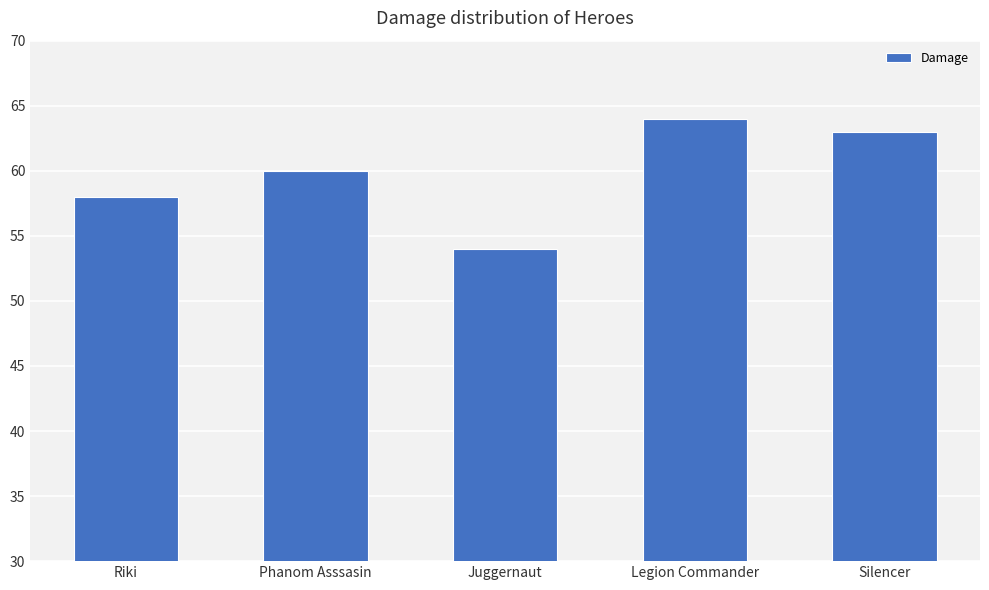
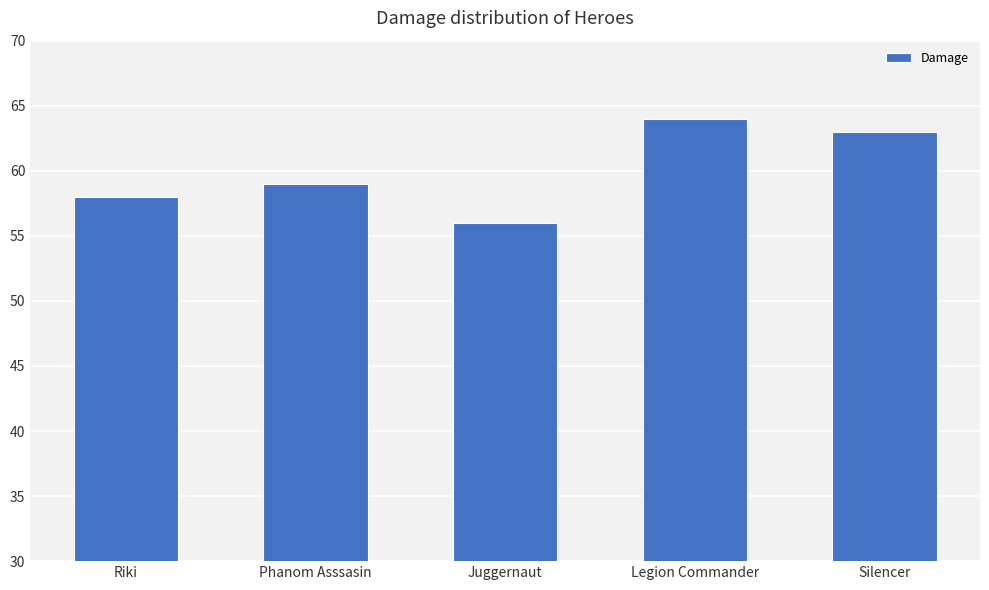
  {
    "Riki": 58,
-   "Phanom Asssasin": 60,
-   "Juggernaut": 54,
+   "Phanom Asssasin": 59,
+   "Juggernaut": 56,
    "Legion Commander": 64,
    "Silencer": 63
  }
